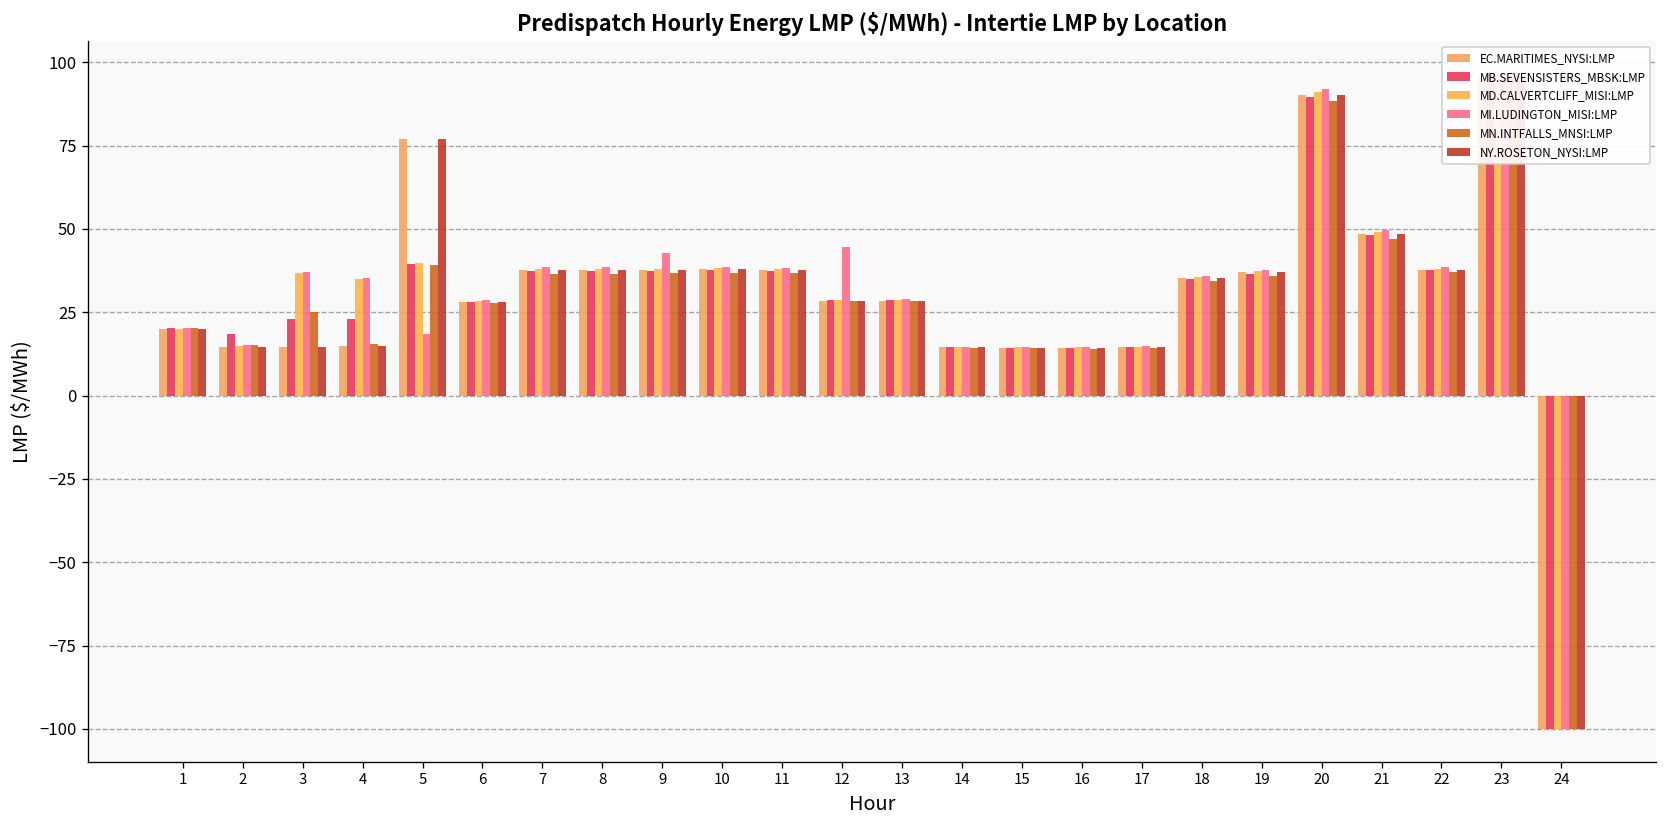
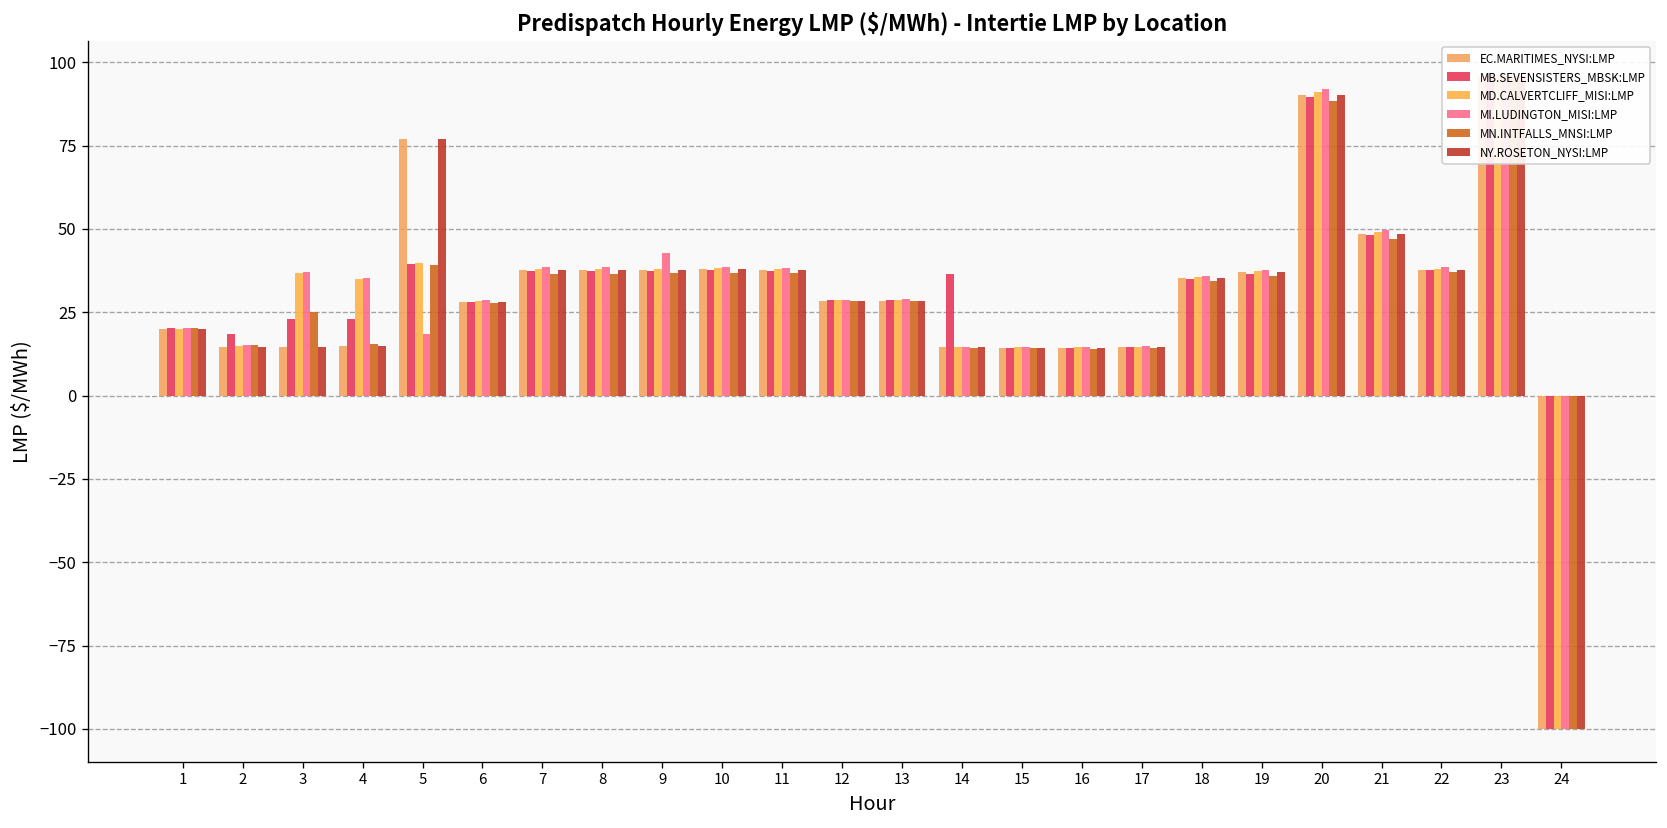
  {
    "MB.SEVENSISTERS_MBSK:LMP": {
      "1": 20,
      "2": 19,
      "3": 23,
      "4": 23,
      "5": 40,
      "6": 28,
      "7": 37,
      "8": 37,
      "9": 37,
      "10": 38,
      "11": 37,
      "12": 29,
      "13": 29,
-     "14": 15,
+     "14": 37,
      "15": 14,
      "16": 14,
      "17": 14,
      "18": 35,
      "19": 36,
      "20": 90,
      "21": 48,
      "22": 38,
      "24": -100
    },
    "MI.LUDINGTON_MISI:LMP": {
      "1": 20,
      "2": 15,
      "3": 37,
      "4": 35,
      "5": 19,
      "6": 29,
      "7": 39,
      "8": 38,
      "9": 43,
      "10": 39,
      "11": 38,
-     "12": 45,
+     "12": 29,
      "13": 29,
      "14": 15,
      "15": 15,
      "16": 15,
      "17": 15,
      "18": 36,
      "19": 38,
      "20": 92,
      "21": 50,
      "22": 39,
      "24": -100
    }
  }
